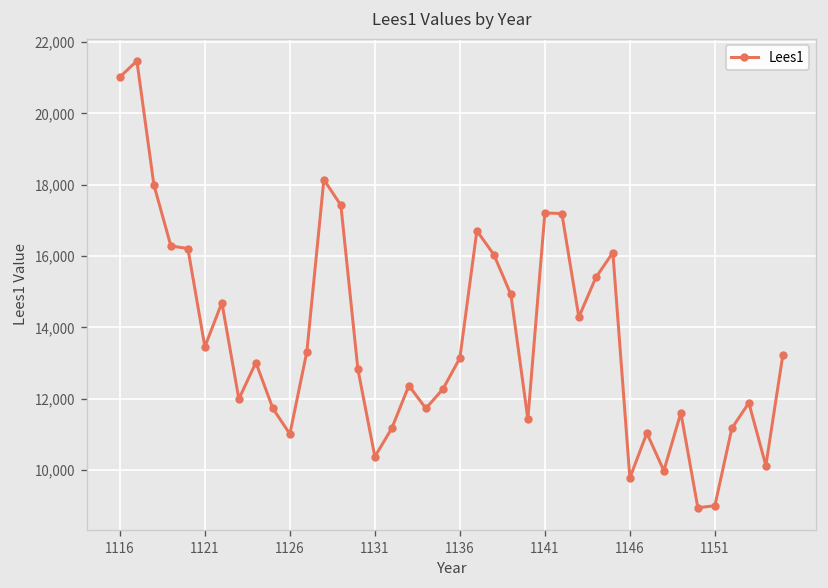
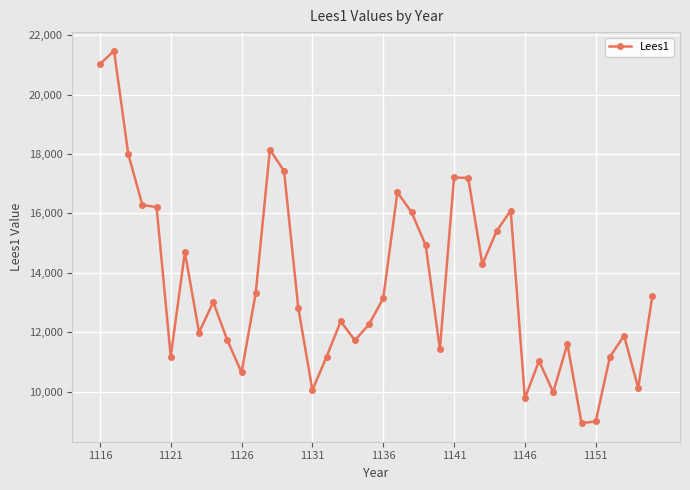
  {
    "1116": "21,000",
-   "1121": "13,500",
-   "1126": "11,000",
-   "1131": "10,400",
+   "1121": "11,200",
+   "1126": "10,600",
+   "1131": "10,100",
    "1136": "13,100",
    "1141": "17,200",
    "1146": "9,800",
    "1151": "9,000"
  }
